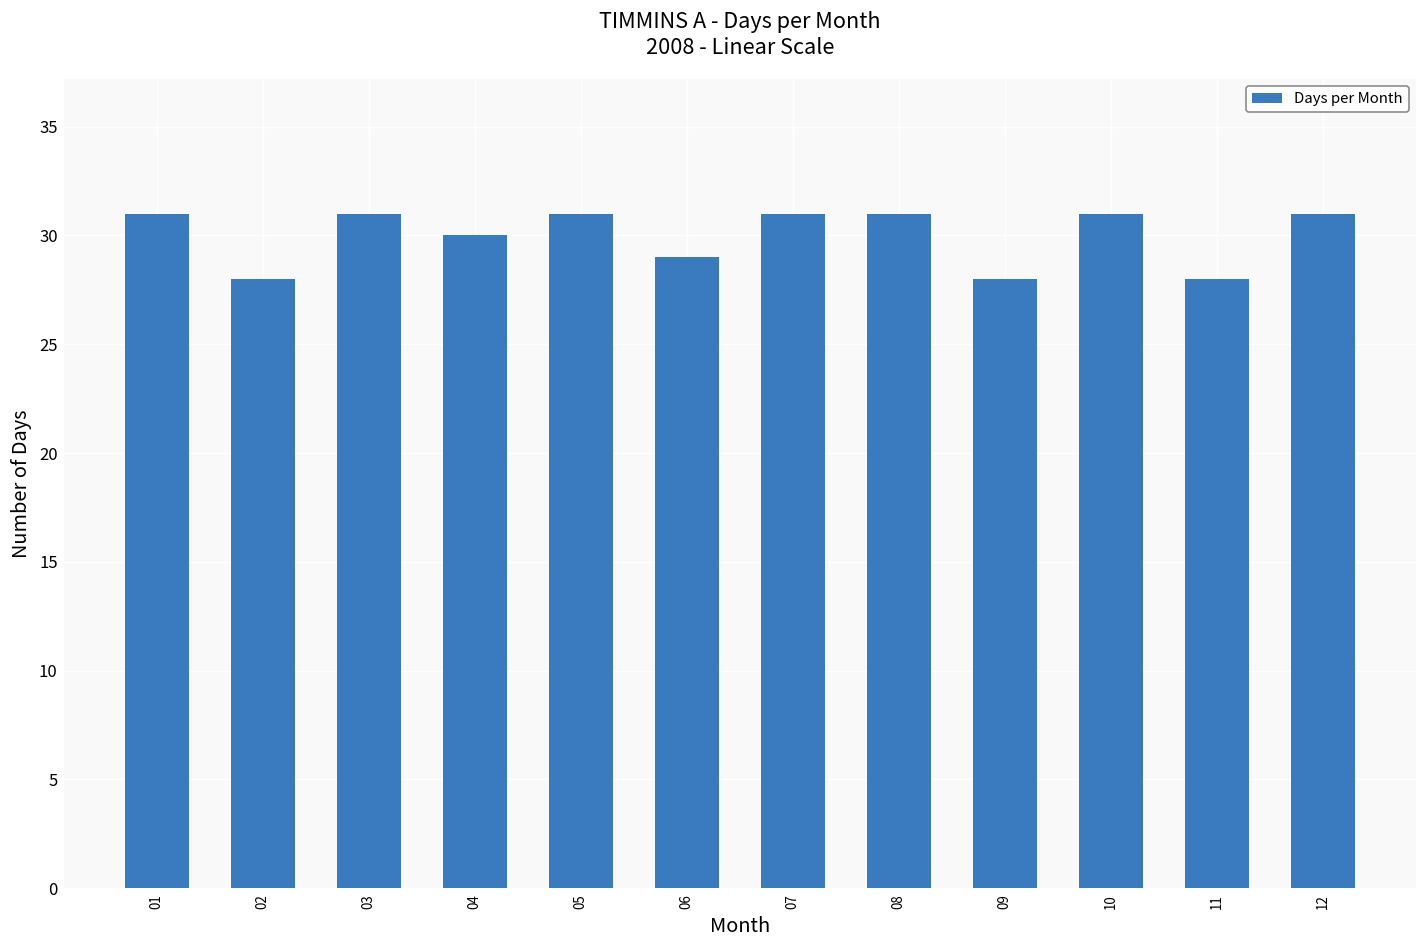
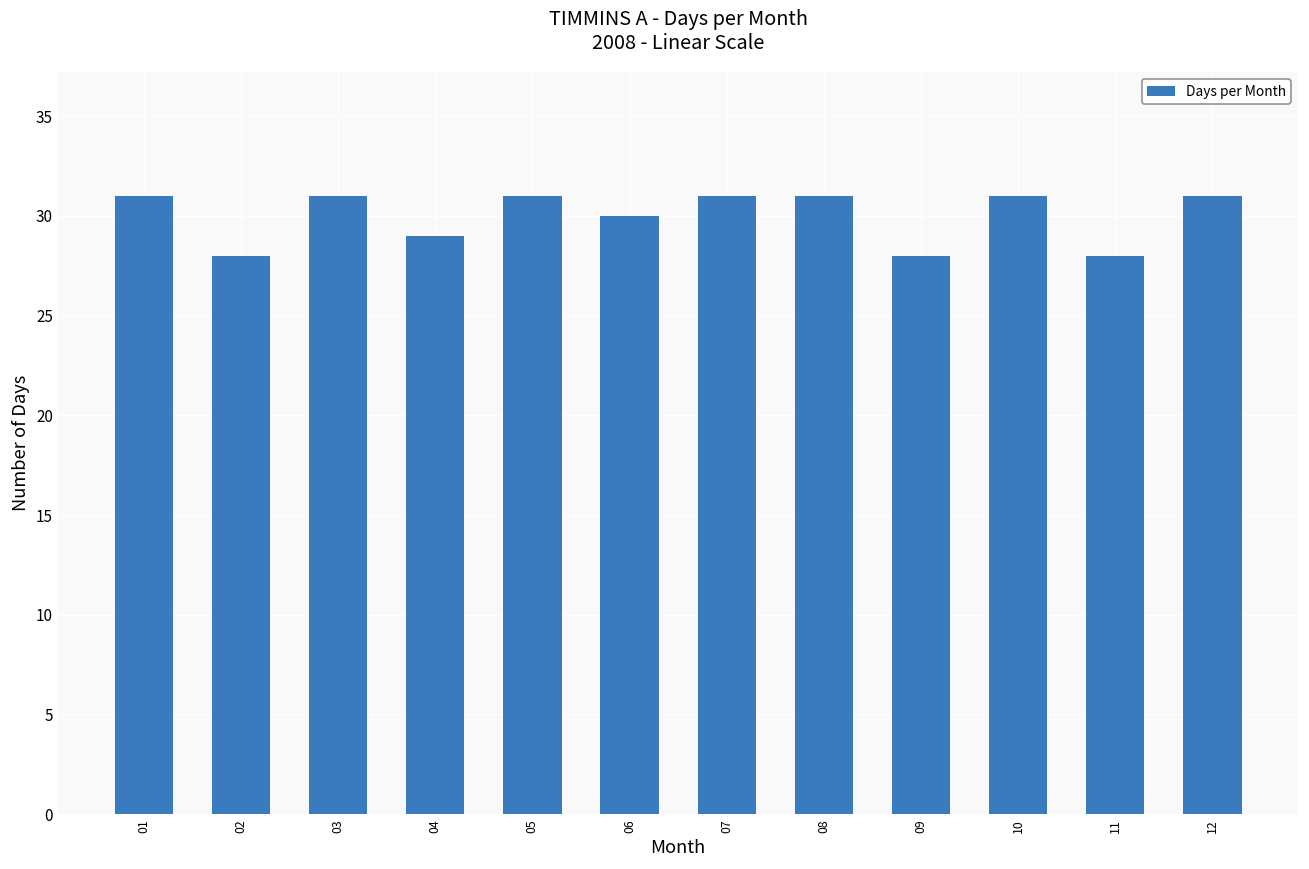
  {
    "01": 31,
    "02": 28,
    "03": 31,
-   "04": 30,
+   "04": 29,
    "05": 31,
-   "06": 29,
+   "06": 30,
    "07": 31,
    "08": 31,
    "09": 28,
    "10": 31,
    "11": 28,
    "12": 31
  }
